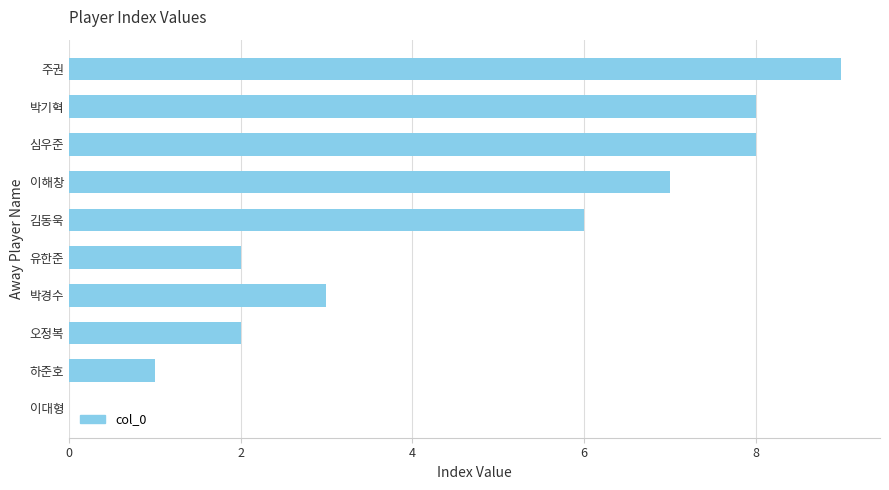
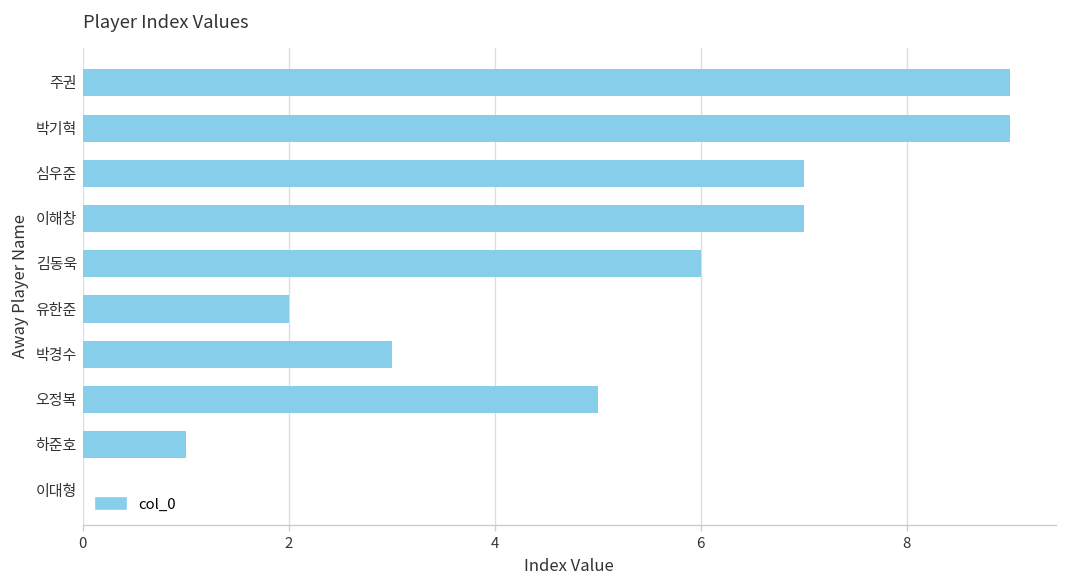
  {
    "주권": 9,
-   "박기혁": 8,
-   "심우준": 8,
+   "박기혁": 9,
+   "심우준": 7,
    "이해창": 7,
    "김동욱": 6,
    "유한준": 2,
    "박경수": 3,
-   "오정복": 2,
+   "오정복": 5,
    "하준호": 1,
    "이대형": 0
  }
